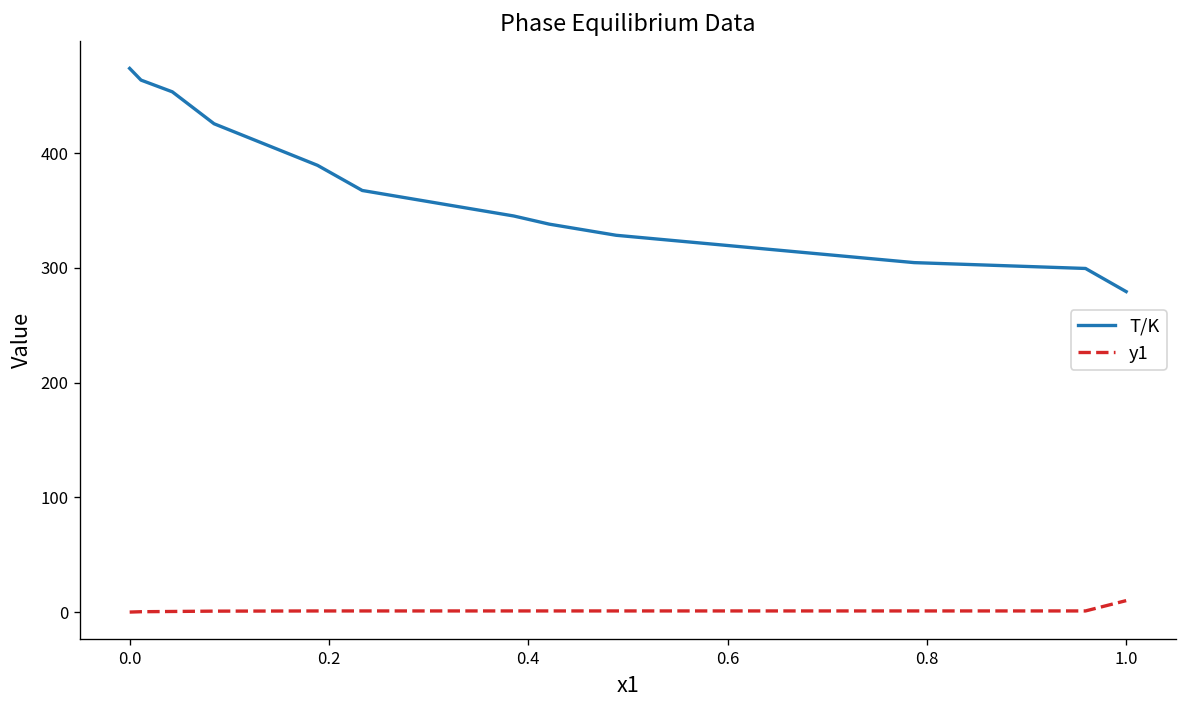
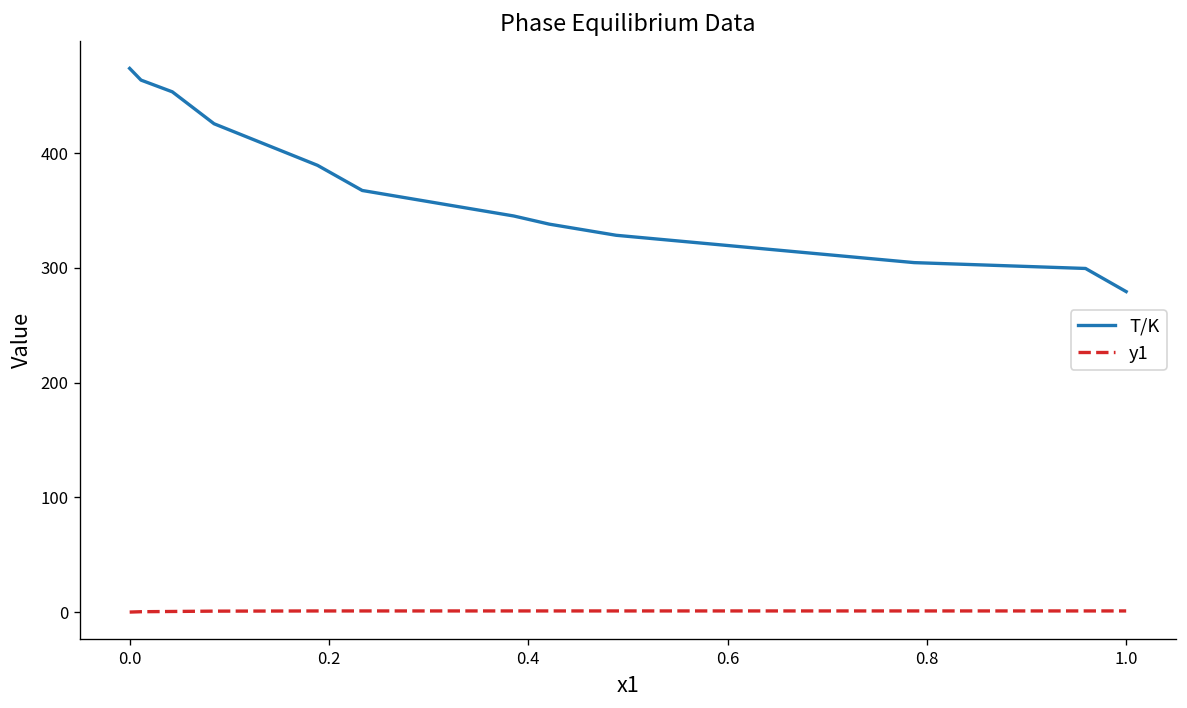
  {
    "T/K": {
      "0.0": 470,
      "1.0": 280
    },
    "y1": {
      "0.0": 0,
-     "1.0": 10
+     "1.0": 0
    }
  }
